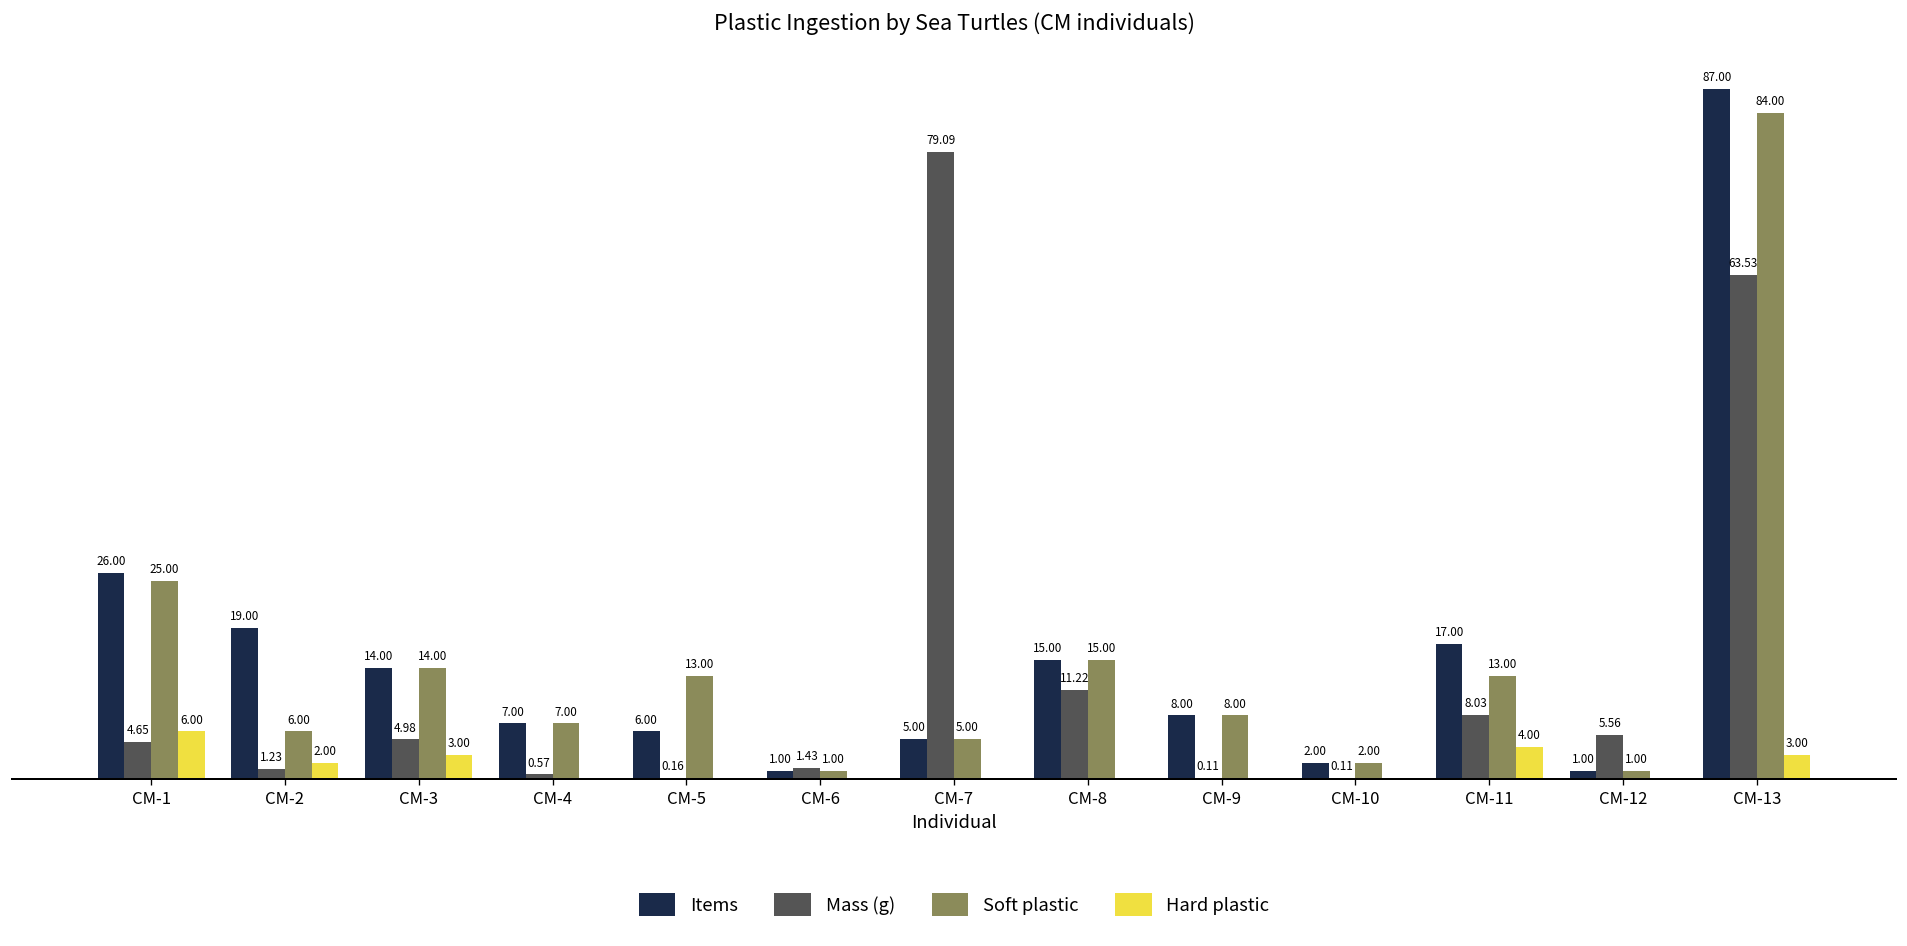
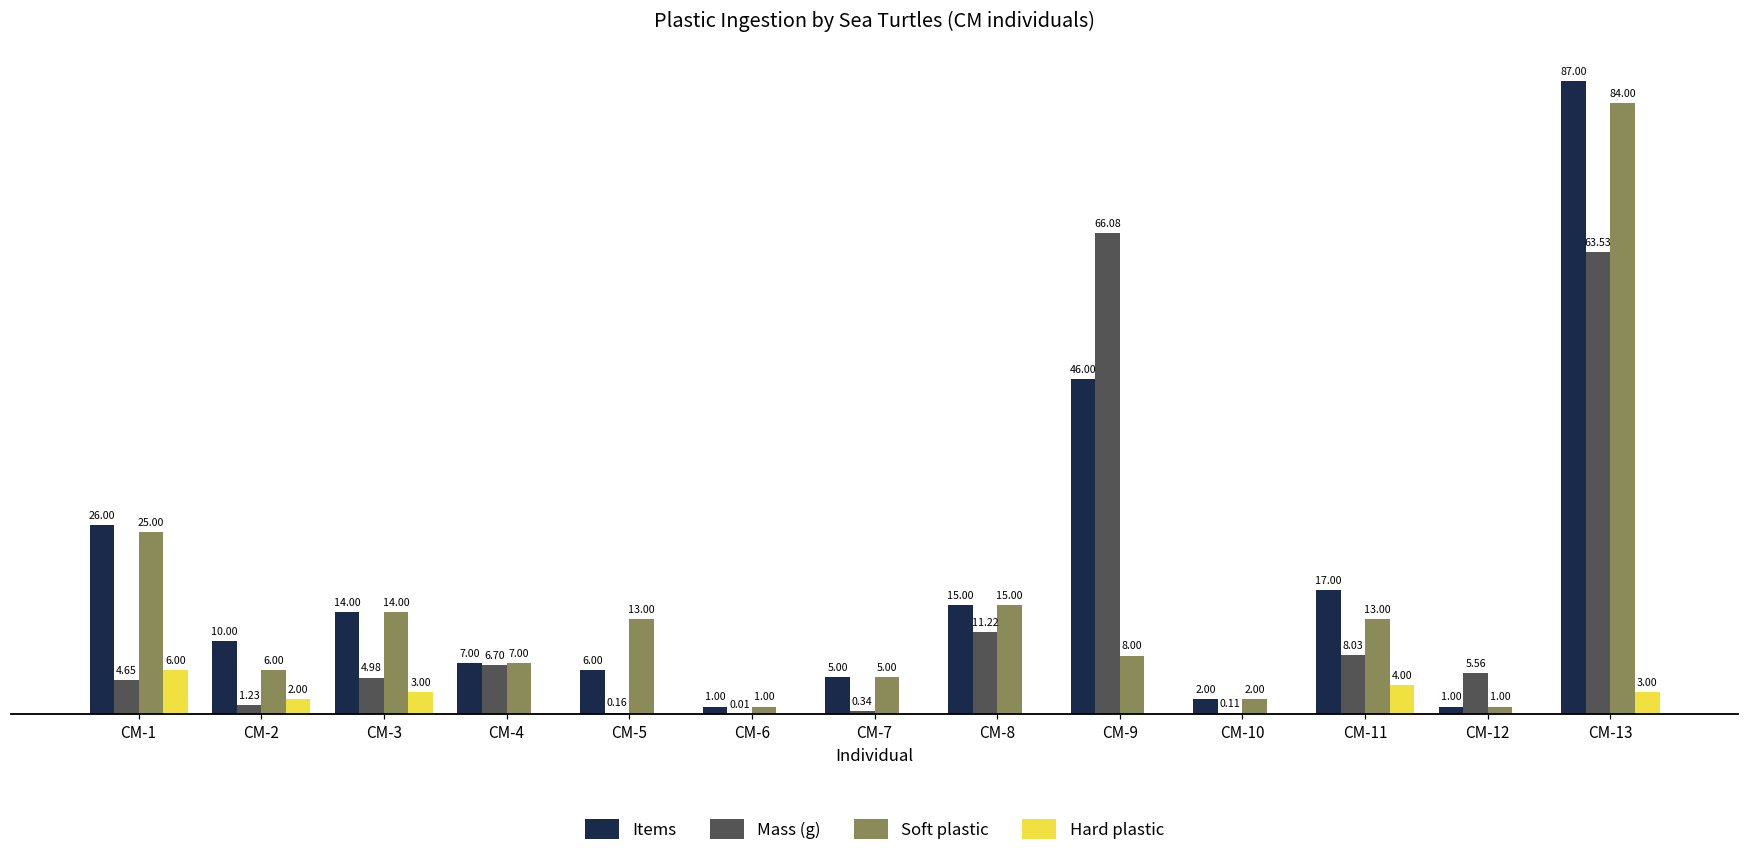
  {
    "Items": {
      "CM-1": 26.00,
-     "CM-2": 19.00,
+     "CM-2": 10.00,
      "CM-3": 14.00,
      "CM-4": 7.00,
      "CM-5": 6.00,
      "CM-6": 1.00,
      "CM-7": 5.00,
      "CM-8": 15.00,
-     "CM-9": 8.00,
+     "CM-9": 46.00,
      "CM-10": 2.00,
      "CM-11": 17.00,
      "CM-12": 1.00,
      "CM-13": 87.00
    },
    "Mass (g)": {
      "CM-1": 4.65,
      "CM-2": 1.23,
      "CM-3": 4.98,
-     "CM-4": 0.57,
+     "CM-4": 6.70,
      "CM-5": 0.16,
-     "CM-6": 1.43,
-     "CM-7": 79.09,
+     "CM-6": 0.01,
+     "CM-7": 0.34,
      "CM-8": 11.22,
-     "CM-9": 0.11,
+     "CM-9": 66.08,
      "CM-10": 0.11,
      "CM-11": 8.03,
      "CM-12": 5.56,
      "CM-13": 63.53
    },
    "Soft plastic": {
      "CM-1": 25.00,
      "CM-2": 6.00,
      "CM-3": 14.00,
      "CM-4": 7.00,
      "CM-5": 13.00,
      "CM-6": 1.00,
      "CM-7": 5.00,
      "CM-8": 15.00,
      "CM-9": 8.00,
      "CM-10": 2.00,
      "CM-11": 13.00,
      "CM-12": 1.00,
      "CM-13": 84.00
    },
    "Hard plastic": {
      "CM-1": 6.00,
      "CM-2": 2.00,
      "CM-3": 3.00,
      "CM-11": 4.00,
      "CM-13": 3.00
    }
  }
